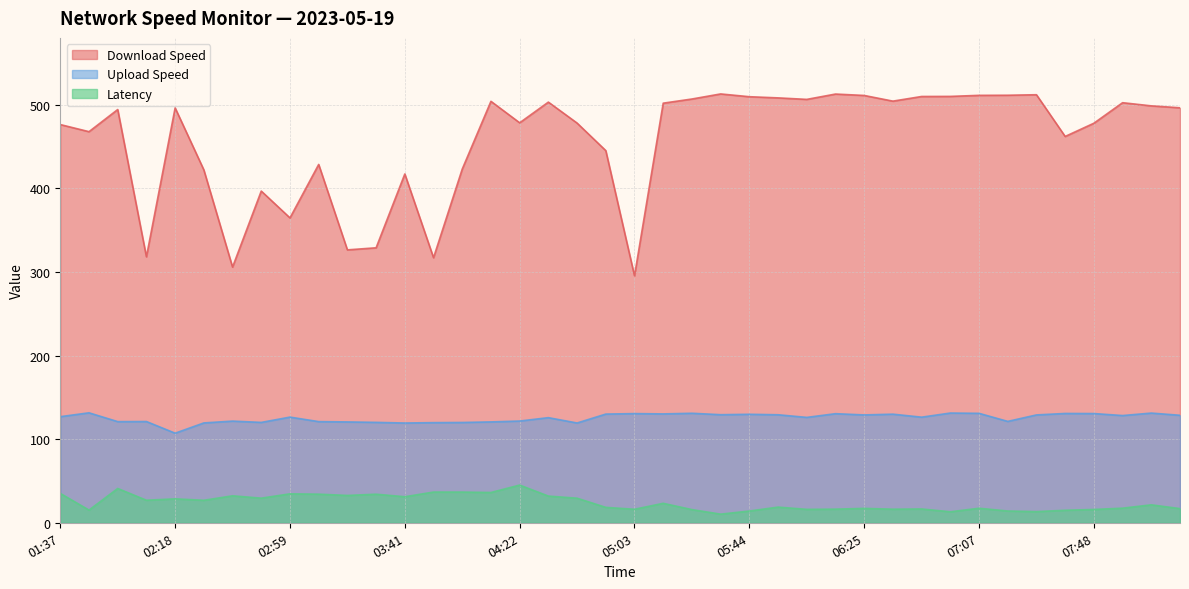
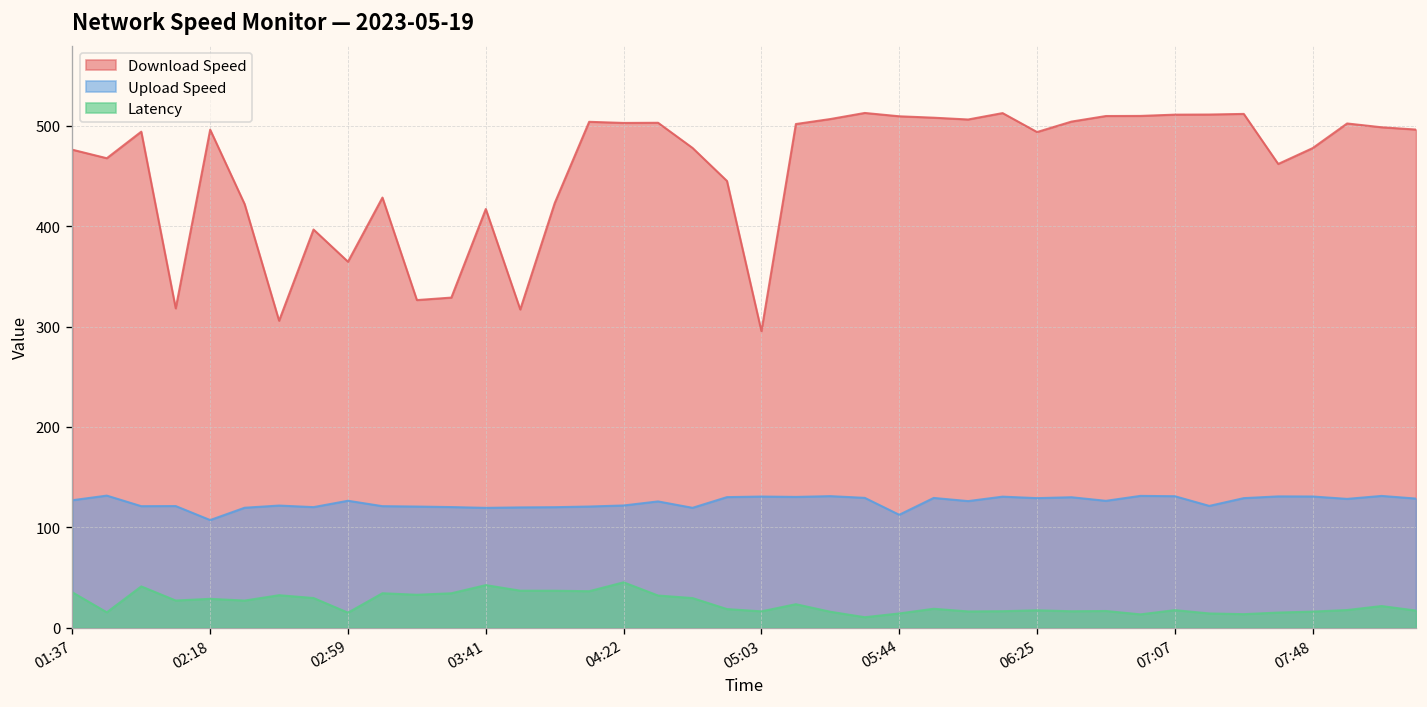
  {
    "Download Speed": {
      "01:37": 480,
      "02:18": 500,
      "02:59": 360,
      "03:41": 420,
-     "04:22": 480,
+     "04:22": 500,
      "05:03": 300,
      "05:44": 510,
-     "06:25": 510,
+     "06:25": 490,
      "07:07": 510,
      "07:48": 480
    },
    "Upload Speed": {
      "01:37": 130,
      "02:18": 110,
      "02:59": 130,
      "03:41": 120,
      "04:22": 120,
      "05:03": 130,
-     "05:44": 130,
+     "05:44": 110,
      "06:25": 130,
      "07:07": 130,
      "07:48": 130
    },
    "Latency": {
      "01:37": 40,
      "02:18": 30,
-     "02:59": 30,
-     "03:41": 30,
+     "02:59": 10,
+     "03:41": 40,
      "04:22": 50,
      "05:03": 20,
      "05:44": 10,
      "06:25": 20,
      "07:07": 20,
      "07:48": 20
    }
  }
